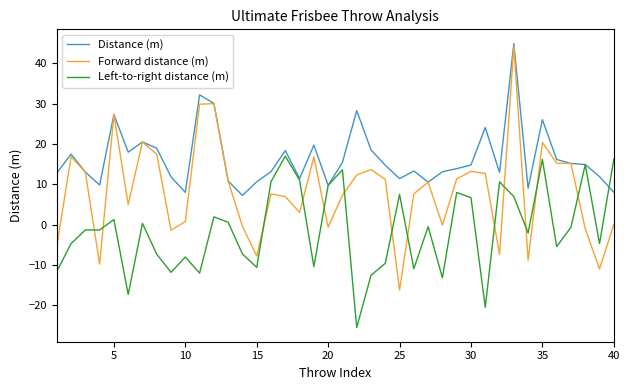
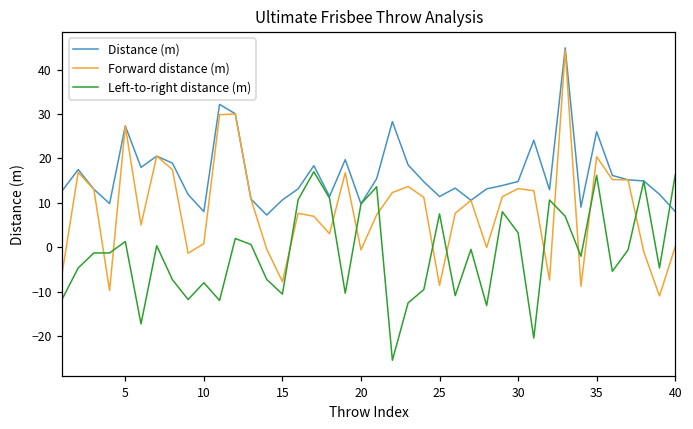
  {
    "Distance (m)": {
      "10": 8,
      "15": 11,
      "25": 11,
      "30": 15,
      "35": 26,
      "40": 8
    },
    "Forward distance (m)": {
      "10": 1,
      "15": -8,
      "20": -1,
-     "25": -16,
+     "25": -9,
      "30": 13,
      "35": 20,
      "40": 0
    },
    "Left-to-right distance (m)": {
      "5": 1,
      "10": -8,
      "15": -11,
      "25": 8,
-     "30": 7,
+     "30": 3,
      "35": 16,
      "40": 16
    }
  }
